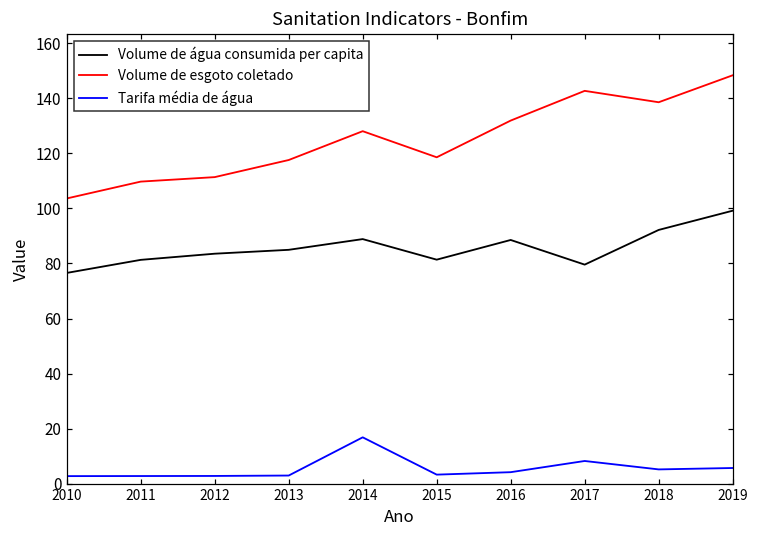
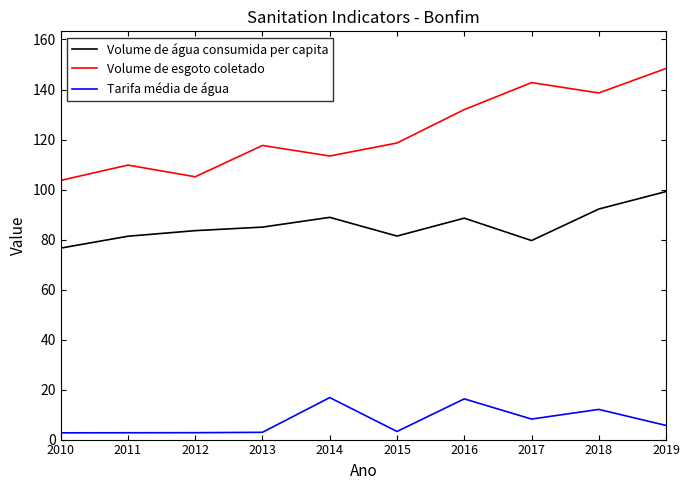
  {
    "Volume de água consumida per capita": {
      "2010": 77,
      "2011": 81,
      "2012": 84,
      "2013": 85,
      "2014": 89,
      "2015": 81,
      "2016": 89,
      "2017": 80,
      "2018": 92,
      "2019": 99
    },
    "Volume de esgoto coletado": {
      "2010": 104,
      "2011": 110,
-     "2012": 111,
+     "2012": 105,
      "2013": 118,
-     "2014": 128,
+     "2014": 113,
      "2015": 119,
      "2016": 132,
      "2017": 143,
      "2018": 139,
      "2019": 148
    },
    "Tarifa média de água": {
      "2010": 3,
      "2011": 3,
      "2012": 3,
      "2013": 3,
      "2014": 17,
      "2015": 3,
-     "2016": 4,
+     "2016": 16,
      "2017": 8,
-     "2018": 5,
+     "2018": 12,
      "2019": 6
    }
  }
